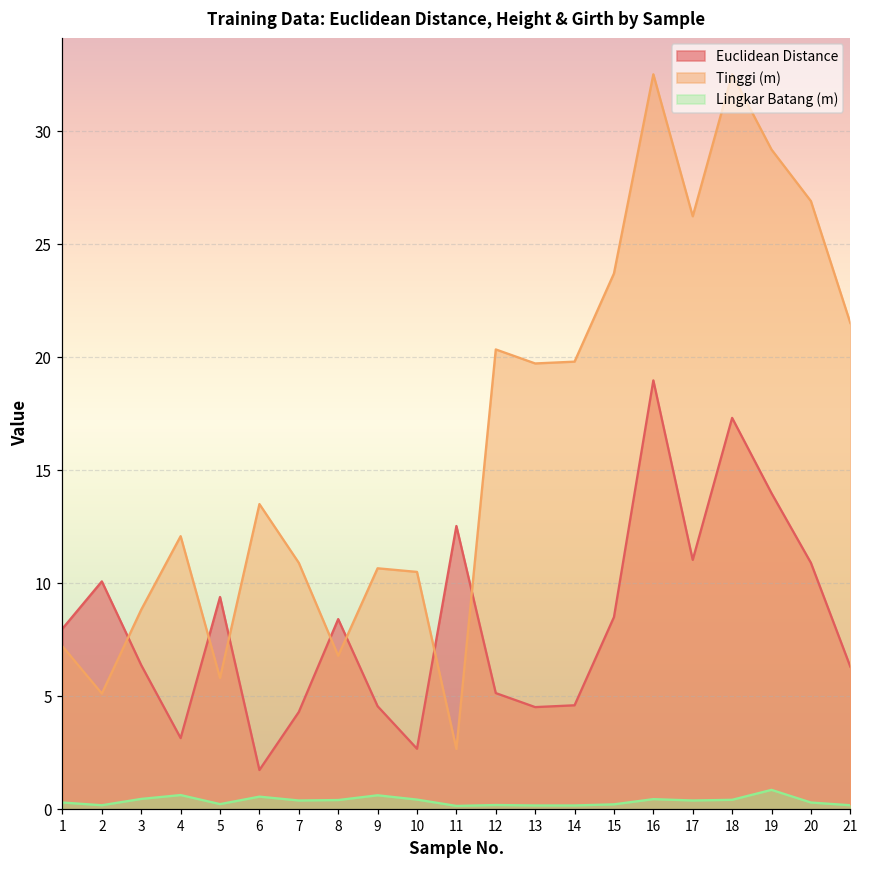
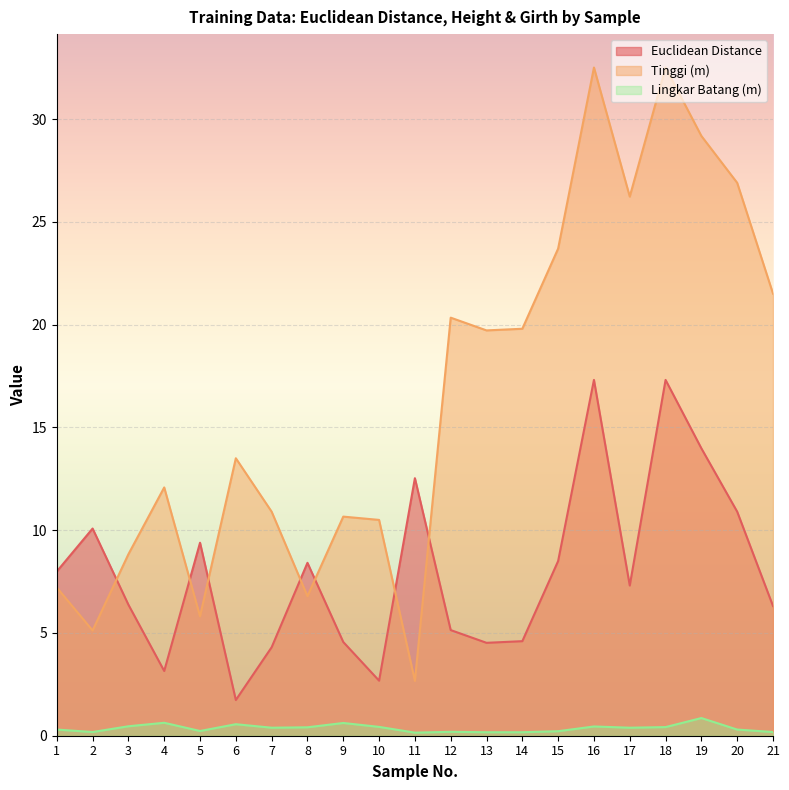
  {
    "Euclidean Distance": {
      "1": 8.0,
      "2": 10.1,
      "3": 6.4,
      "4": 3.1,
      "5": 9.4,
      "6": 1.7,
      "7": 4.3,
      "8": 8.4,
      "9": 4.6,
      "10": 2.7,
      "11": 12.5,
      "12": 5.1,
      "13": 4.5,
      "14": 4.6,
      "15": 8.5,
-     "16": 19.0,
-     "17": 11.0,
+     "16": 17.3,
+     "17": 7.3,
      "18": 17.3,
      "19": 14.0,
      "20": 10.9,
      "21": 6.3
    },
    "Tinggi (m)": {
      "1": 7.2,
      "2": 5.1,
      "3": 8.8,
      "4": 12.1,
      "5": 5.8,
      "6": 13.5,
      "7": 10.9,
      "8": 6.8,
      "9": 10.7,
      "10": 10.5,
      "11": 2.7,
      "12": 20.3,
      "13": 19.7,
      "14": 19.8,
      "15": 23.7,
      "16": 32.5,
      "17": 26.2,
      "19": 29.2,
      "20": 26.9,
      "21": 21.5
    },
    "Lingkar Batang (m)": {
      "1": 0.3,
      "2": 0.2,
      "3": 0.5,
      "4": 0.6,
      "5": 0.2,
      "6": 0.6,
      "7": 0.4,
      "8": 0.4,
      "9": 0.6,
      "10": 0.4,
      "11": 0.2,
      "12": 0.2,
      "13": 0.2,
      "14": 0.2,
      "15": 0.2,
      "16": 0.5,
      "17": 0.4,
      "18": 0.4,
      "19": 0.9,
      "20": 0.3,
      "21": 0.2
    }
  }
